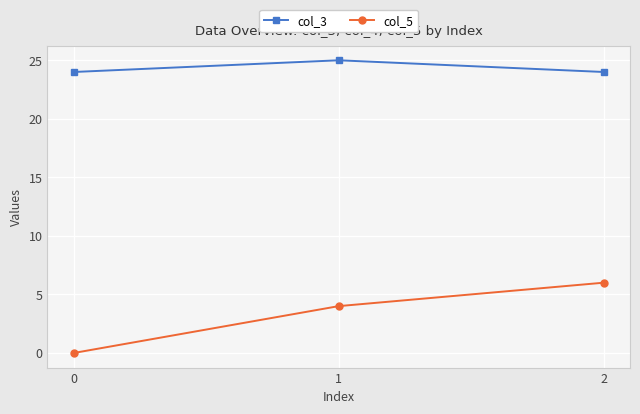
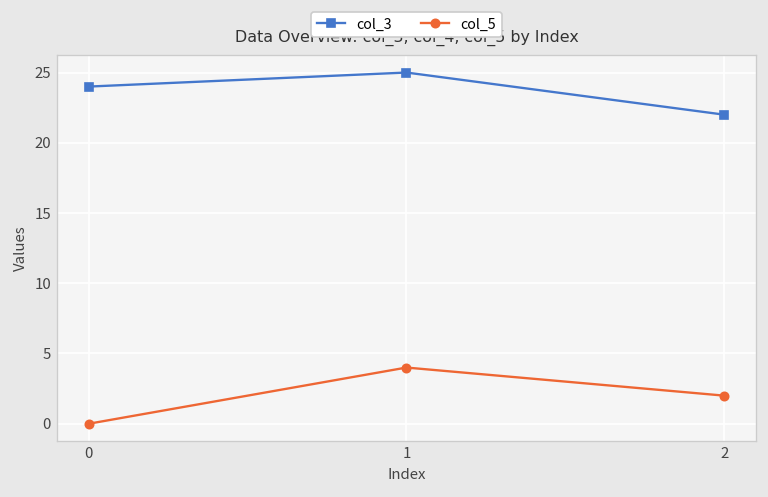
  {
    "col_3": {
      "0": 24,
      "1": 25,
-     "2": 24
+     "2": 22
    },
    "col_5": {
      "0": 0,
      "1": 4,
-     "2": 6
+     "2": 2
    }
  }
